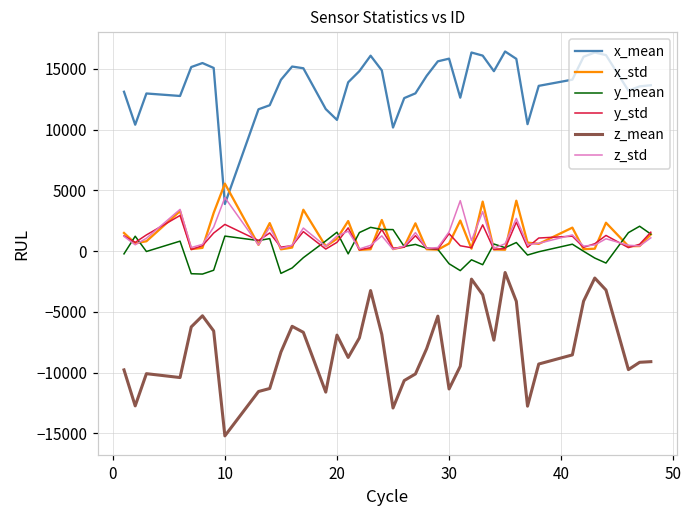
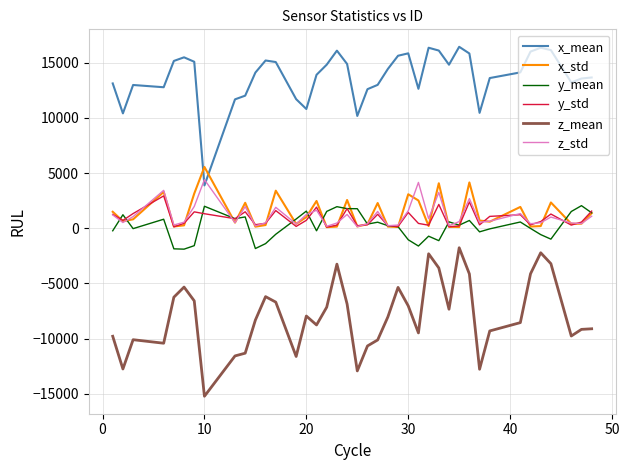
  {
    "x_mean": {
      "10": 3900,
      "20": 10800,
      "30": 15800
    },
    "x_std": {
      "10": 5500,
-     "30": 600
+     "30": 3100
    },
    "y_mean": {
-     "10": 1200,
+     "10": 2000,
      "20": 1600,
      "30": -1000
    },
    "y_std": {
-     "10": 2200,
+     "10": 1300,
      "20": 700
    },
    "z_mean": {
      "10": -15200,
-     "20": -6900,
-     "30": -11400
+     "20": -7900,
+     "30": -7000
    },
    "z_std": {
      "10": 4400
    }
  }
